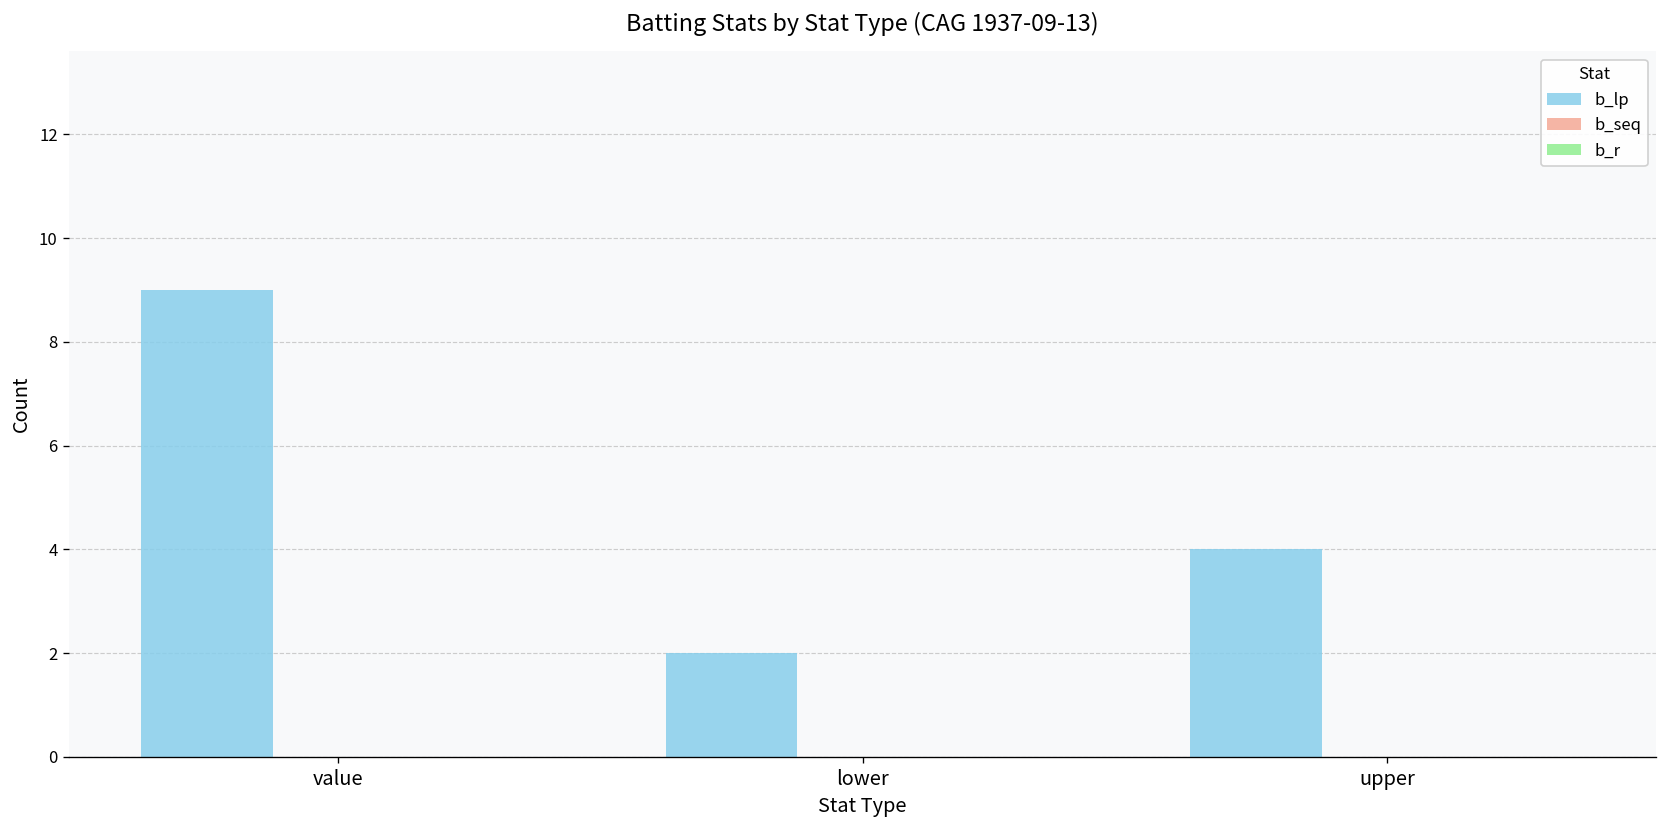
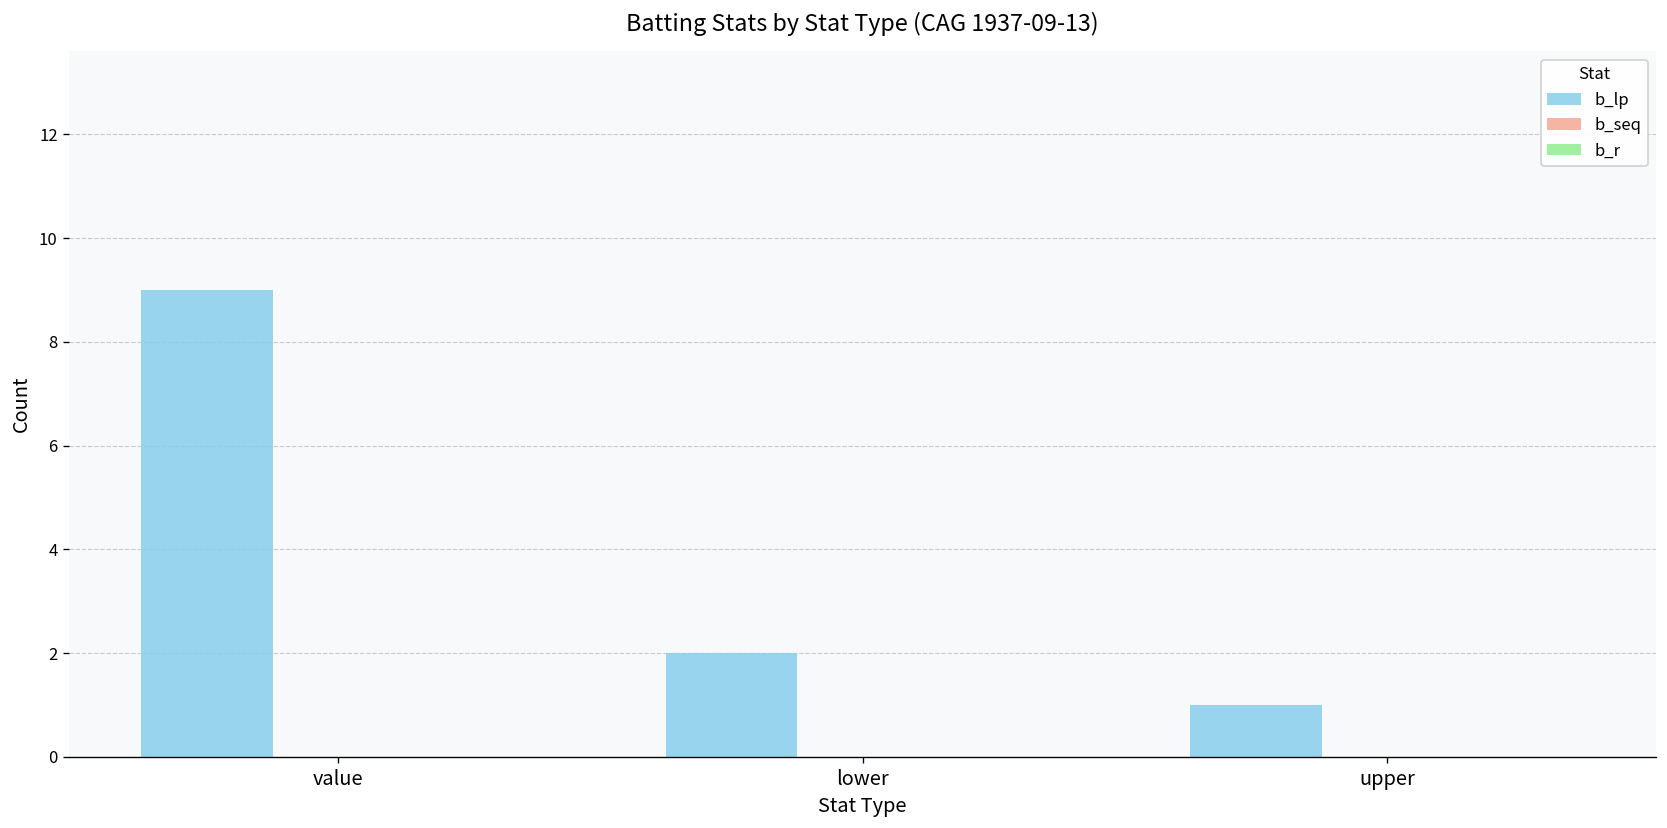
  {
    "b_lp": {
      "value": 9,
      "lower": 2,
-     "upper": 4
+     "upper": 1
    },
    "b_seq": {
      "value": 0,
      "lower": 0,
      "upper": 0
    },
    "b_r": {
      "value": 0,
      "lower": 0,
      "upper": 0
    }
  }
